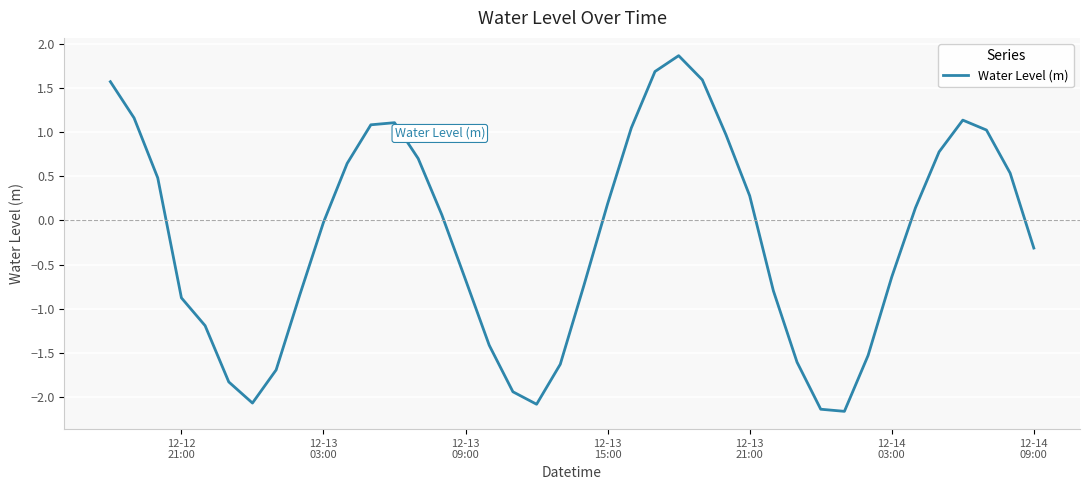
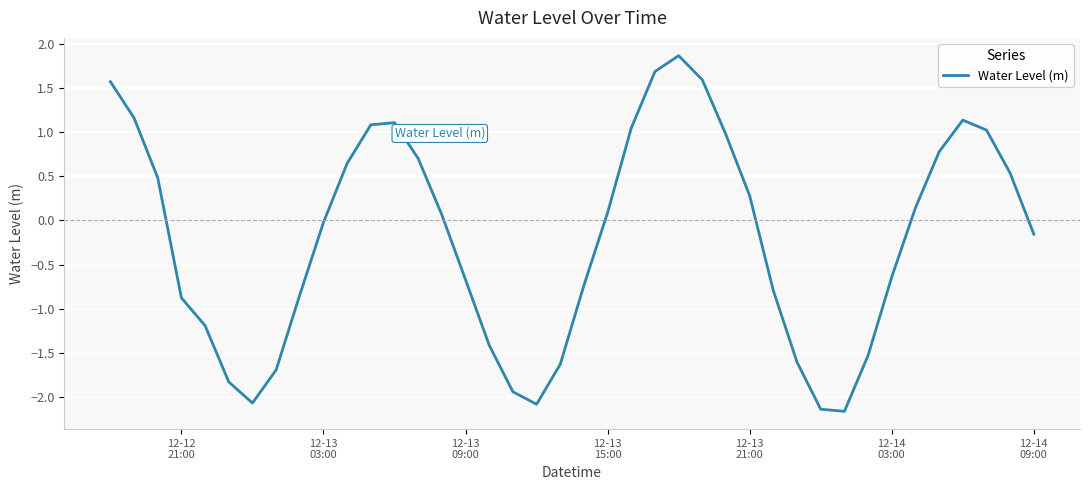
  {
    "12-12 21:00": -0.9,
    "12-13 03:00": 0.0,
    "12-13 09:00": -0.7,
-   "12-13 15:00": 0.2,
+   "12-13 15:00": 0.1,
    "12-13 21:00": 0.3,
    "12-14 03:00": -0.6,
-   "12-14 09:00": -0.3
+   "12-14 09:00": -0.2
  }
